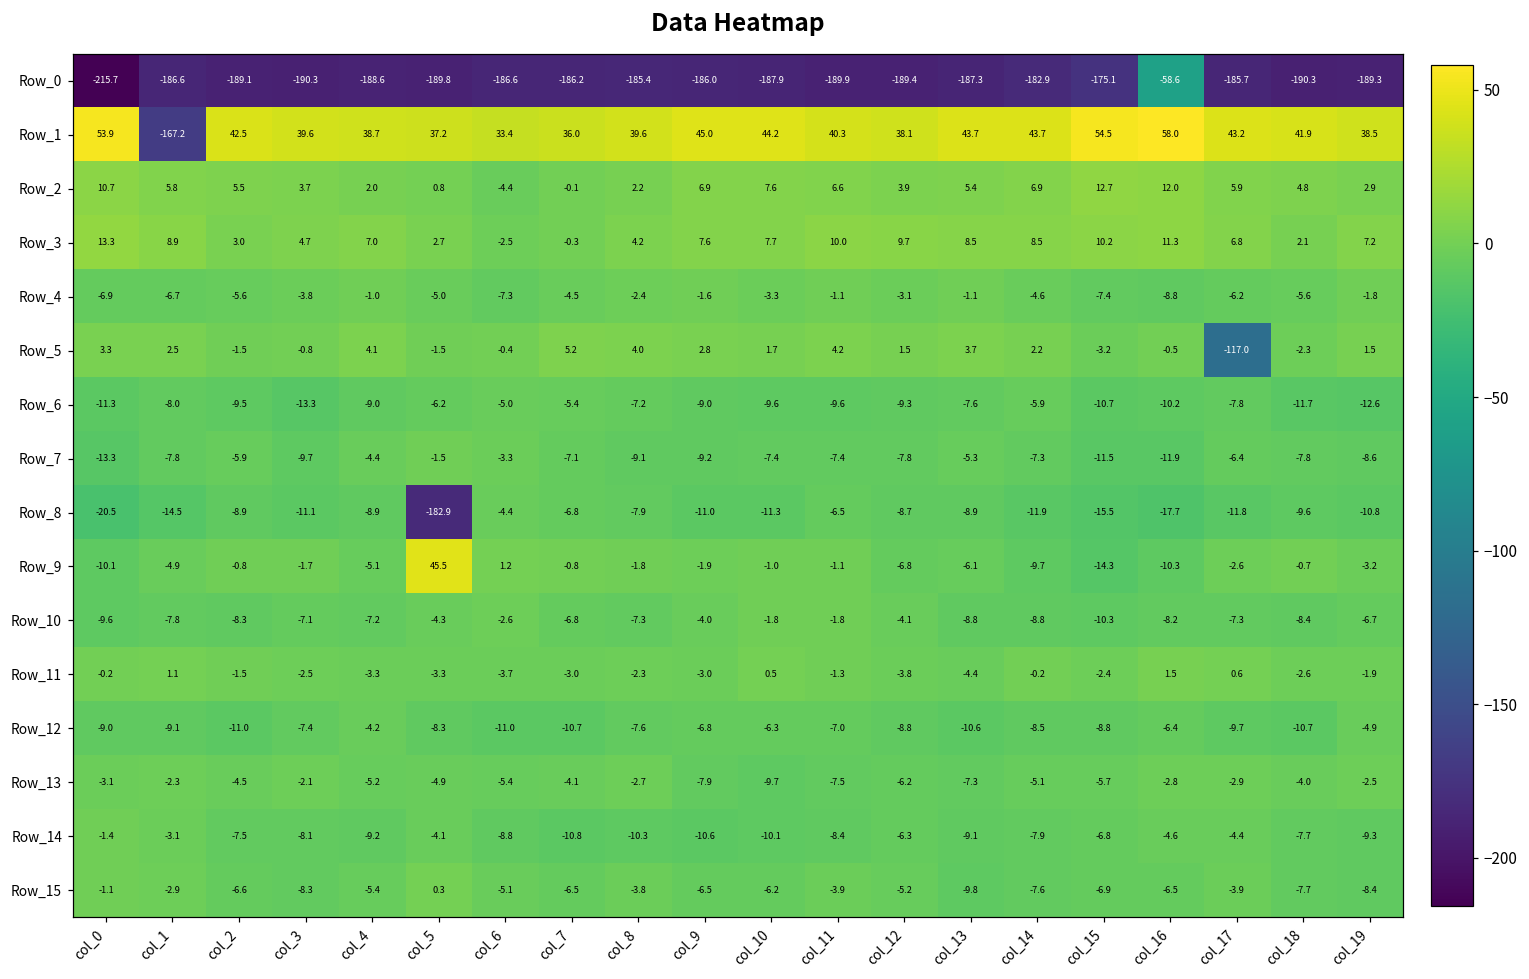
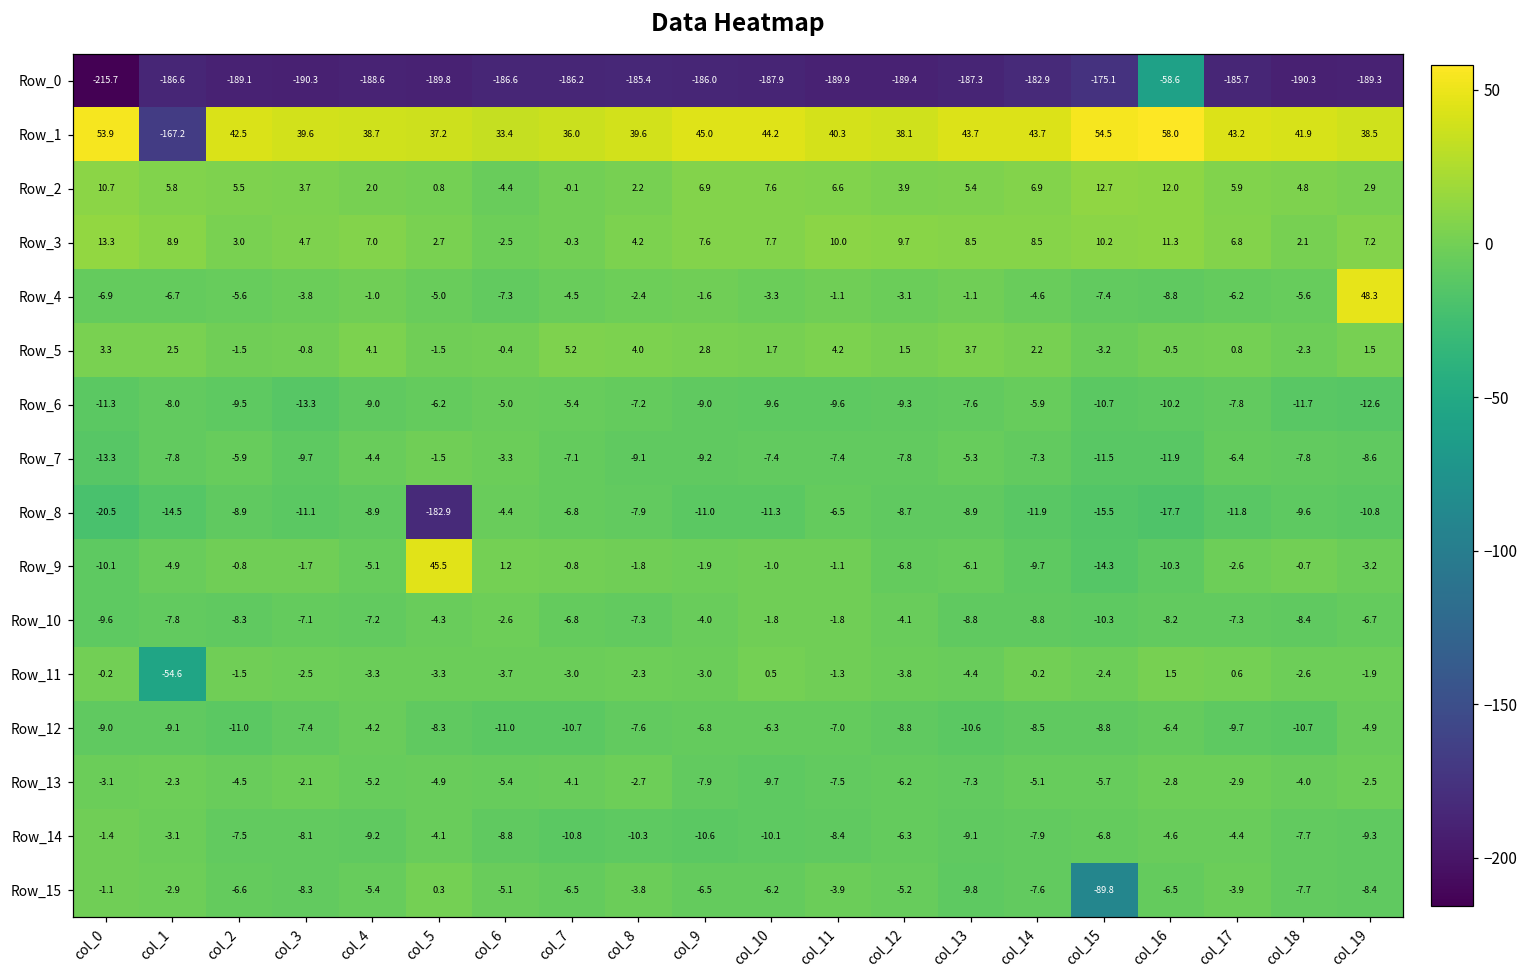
  {
    "Row_4": {
      "col_0": -6.9,
      "col_1": -6.7,
      "col_2": -5.6,
      "col_3": -3.8,
      "col_4": -1.0,
      "col_5": -5.0,
      "col_6": -7.3,
      "col_7": -4.5,
      "col_8": -2.4,
      "col_9": -1.6,
      "col_10": -3.3,
      "col_11": -1.1,
      "col_12": -3.1,
      "col_13": -1.1,
      "col_14": -4.6,
      "col_15": -7.4,
      "col_16": -8.8,
      "col_17": -6.2,
      "col_18": -5.6,
-     "col_19": -1.8
+     "col_19": 48.3
    },
    "Row_5": {
      "col_0": 3.3,
      "col_1": 2.5,
      "col_2": -1.5,
      "col_3": -0.8,
      "col_4": 4.1,
      "col_5": -1.5,
      "col_6": -0.4,
      "col_7": 5.2,
      "col_8": 4.0,
      "col_9": 2.8,
      "col_10": 1.7,
      "col_11": 4.2,
      "col_12": 1.5,
      "col_13": 3.7,
      "col_14": 2.2,
      "col_15": -3.2,
      "col_16": -0.5,
-     "col_17": -117.0,
+     "col_17": 0.8,
      "col_18": -2.3,
      "col_19": 1.5
    },
    "Row_11": {
      "col_0": -0.2,
-     "col_1": 1.1,
+     "col_1": -54.6,
      "col_2": -1.5,
      "col_3": -2.5,
      "col_4": -3.3,
      "col_5": -3.3,
      "col_6": -3.7,
      "col_7": -3.0,
      "col_8": -2.3,
      "col_9": -3.0,
      "col_10": 0.5,
      "col_11": -1.3,
      "col_12": -3.8,
      "col_13": -4.4,
      "col_14": -0.2,
      "col_15": -2.4,
      "col_16": 1.5,
      "col_17": 0.6,
      "col_18": -2.6,
      "col_19": -1.9
    },
    "Row_15": {
      "col_0": -1.1,
      "col_1": -2.9,
      "col_2": -6.6,
      "col_3": -8.3,
      "col_4": -5.4,
      "col_5": 0.3,
      "col_6": -5.1,
      "col_7": -6.5,
      "col_8": -3.8,
      "col_9": -6.5,
      "col_10": -6.2,
      "col_11": -3.9,
      "col_12": -5.2,
      "col_13": -9.8,
      "col_14": -7.6,
-     "col_15": -6.9,
+     "col_15": -89.8,
      "col_16": -6.5,
      "col_17": -3.9,
      "col_18": -7.7,
      "col_19": -8.4
    }
  }
